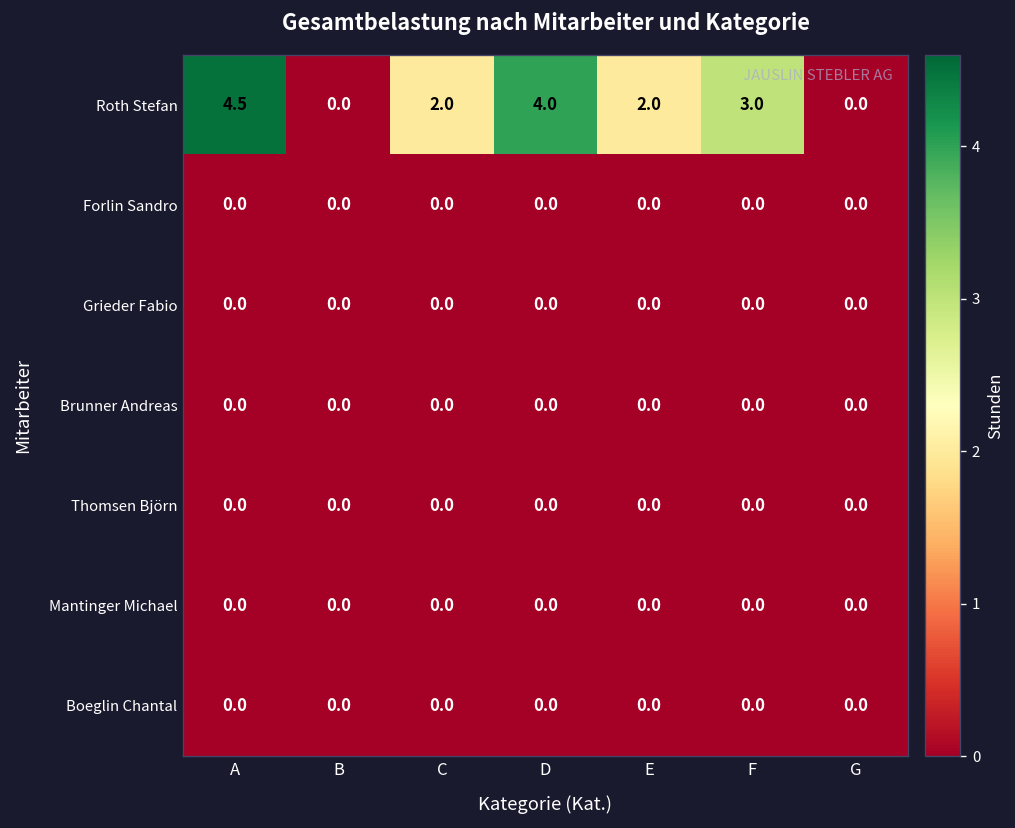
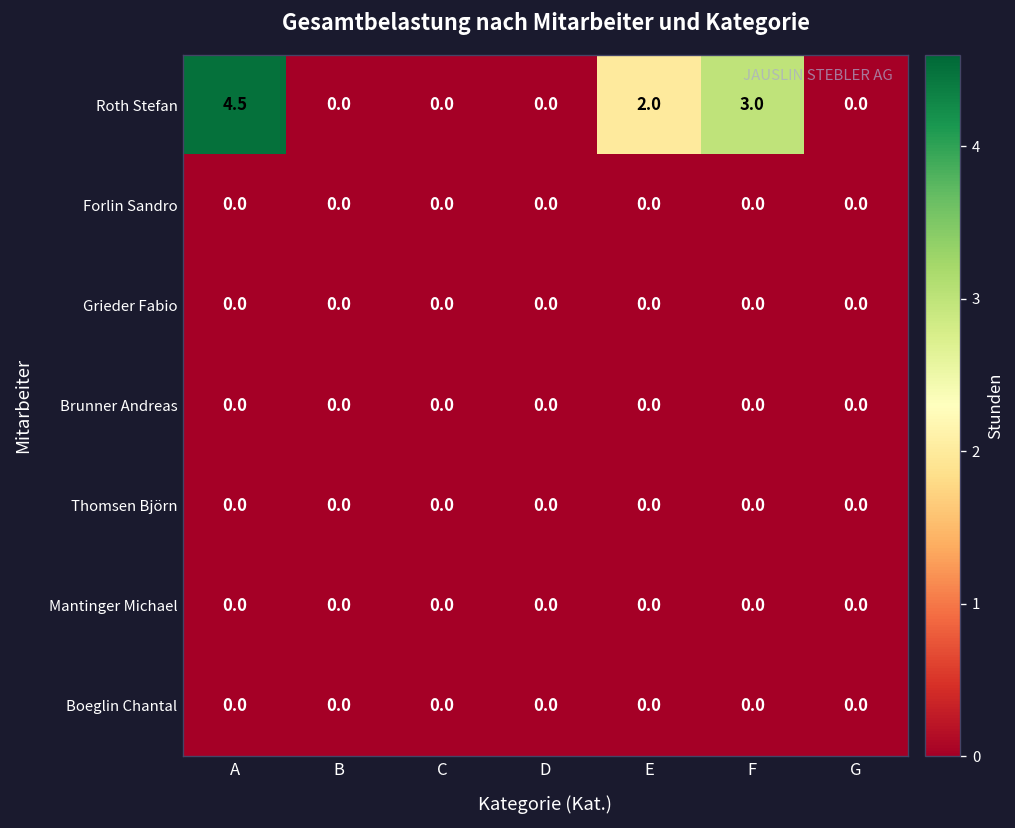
  {
    "Roth Stefan": {
      "A": 4.5,
      "B": 0.0,
-     "C": 2.0,
-     "D": 4.0,
+     "C": 0.0,
+     "D": 0.0,
      "E": 2.0,
      "F": 3.0
    },
    "Forlin Sandro": {
      "A": 0.0,
      "B": 0.0,
      "C": 0.0,
      "D": 0.0,
      "E": 0.0,
      "F": 0.0,
      "G": 0.0
    },
    "Grieder Fabio": {
      "A": 0.0,
      "B": 0.0,
      "C": 0.0,
      "D": 0.0,
      "E": 0.0,
      "F": 0.0,
      "G": 0.0
    },
    "Brunner Andreas": {
      "A": 0.0,
      "B": 0.0,
      "C": 0.0,
      "D": 0.0,
      "E": 0.0,
      "F": 0.0,
      "G": 0.0
    },
    "Thomsen Björn": {
      "A": 0.0,
      "B": 0.0,
      "C": 0.0,
      "D": 0.0,
      "E": 0.0,
      "F": 0.0,
      "G": 0.0
    },
    "Mantinger Michael": {
      "A": 0.0,
      "B": 0.0,
      "C": 0.0,
      "D": 0.0,
      "E": 0.0,
      "F": 0.0,
      "G": 0.0
    },
    "Boeglin Chantal": {
      "A": 0.0,
      "B": 0.0,
      "C": 0.0,
      "D": 0.0,
      "E": 0.0,
      "F": 0.0,
      "G": 0.0
    }
  }
